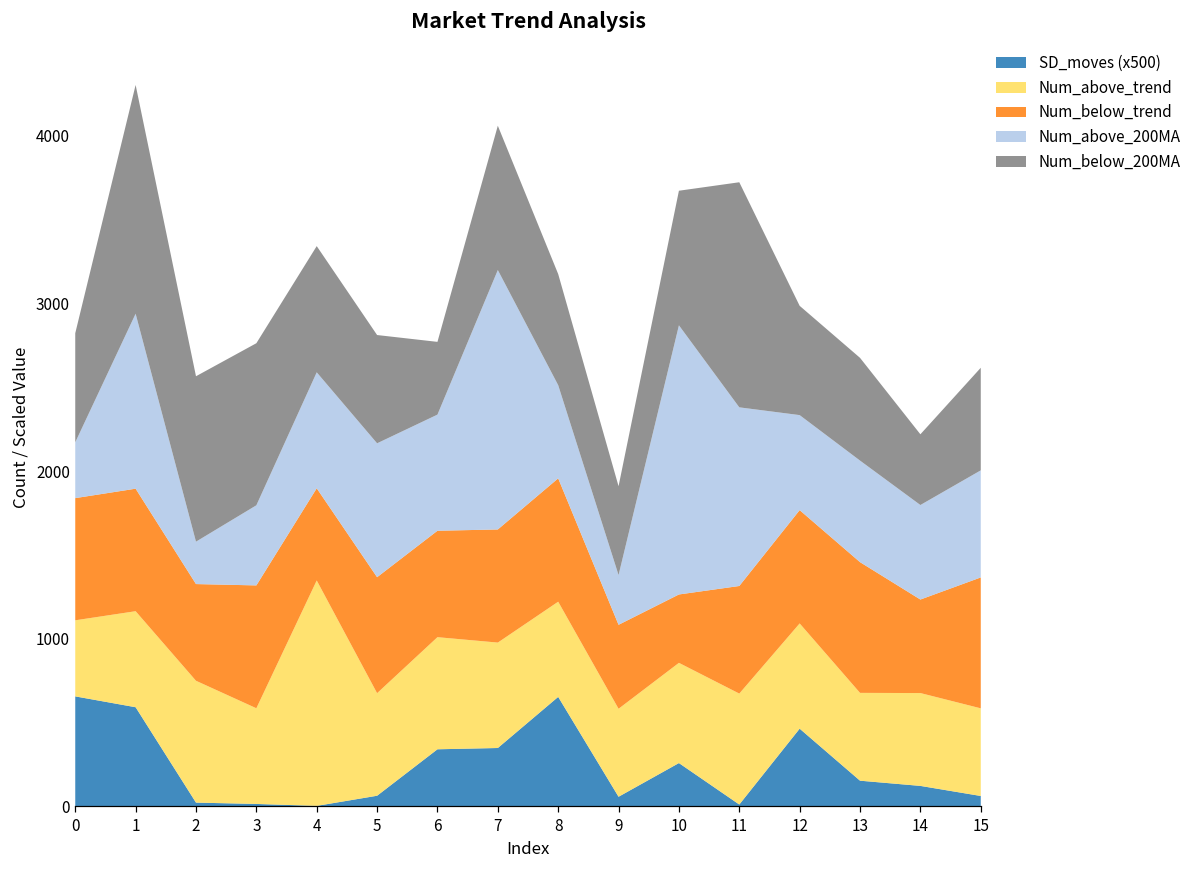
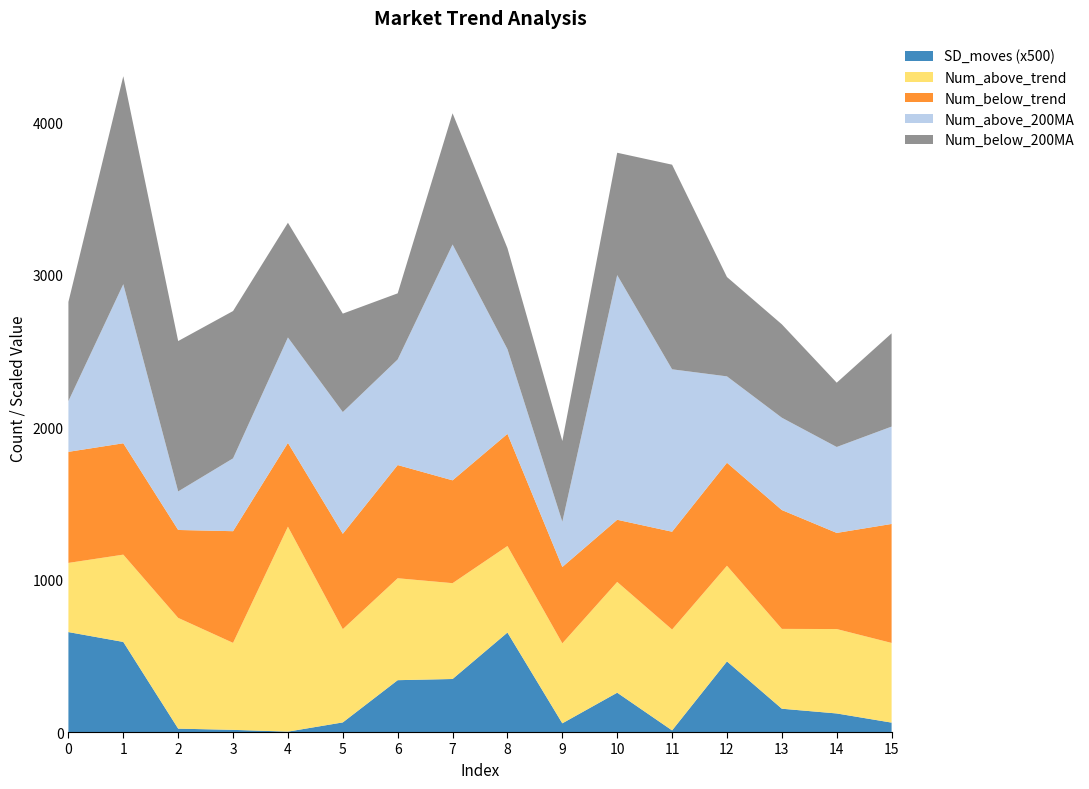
  {
    "SD_moves (x500)": {
      "0": 660,
      "1": 590,
      "2": 20,
      "5": 60,
      "6": 340,
      "7": 350,
      "8": 650,
      "9": 60,
      "10": 260,
      "12": 460,
      "13": 150,
      "14": 120,
      "15": 60
    },
    "Num_above_trend": {
      "0": 450,
      "1": 570,
      "2": 730,
      "3": 570,
      "4": 1350,
      "5": 610,
      "6": 670,
      "7": 630,
      "8": 570,
      "9": 530,
-     "10": 600,
+     "10": 730,
      "11": 660,
      "12": 630,
      "13": 520,
      "14": 550,
      "15": 520
    },
    "Num_below_trend": {
      "0": 730,
      "1": 730,
      "2": 580,
      "3": 730,
      "4": 550,
-     "5": 690,
-     "6": 630,
+     "5": 630,
+     "6": 740,
      "7": 680,
      "8": 740,
      "9": 500,
      "10": 410,
      "11": 640,
      "12": 680,
      "13": 780,
-     "14": 560,
+     "14": 630,
      "15": 780
    },
    "Num_above_200MA": {
      "0": 330,
      "1": 1040,
      "2": 250,
      "3": 480,
      "4": 690,
      "5": 800,
      "6": 690,
      "7": 1550,
      "8": 560,
      "9": 300,
      "10": 1610,
      "11": 1070,
      "12": 570,
      "13": 610,
      "14": 560,
      "15": 640
    },
    "Num_below_200MA": {
      "0": 650,
      "1": 1370,
      "2": 990,
      "3": 970,
      "4": 750,
      "5": 650,
      "6": 430,
      "7": 860,
      "8": 660,
      "9": 530,
      "10": 800,
      "11": 1340,
      "12": 650,
      "13": 610,
      "14": 420,
      "15": 610
    }
  }
